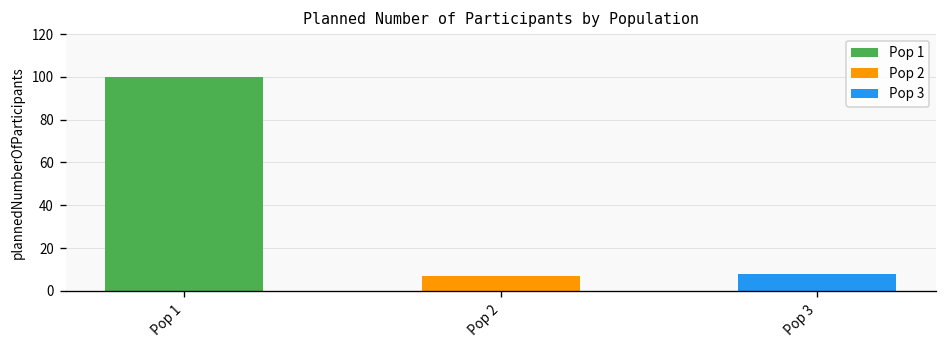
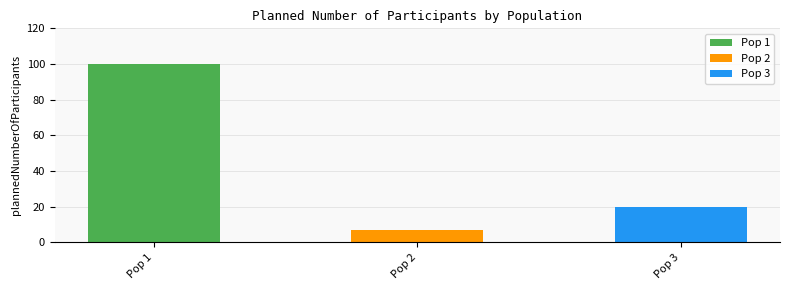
  {
    "Pop 1": 100,
    "Pop 2": 7,
-   "Pop 3": 8
+   "Pop 3": 20
  }
